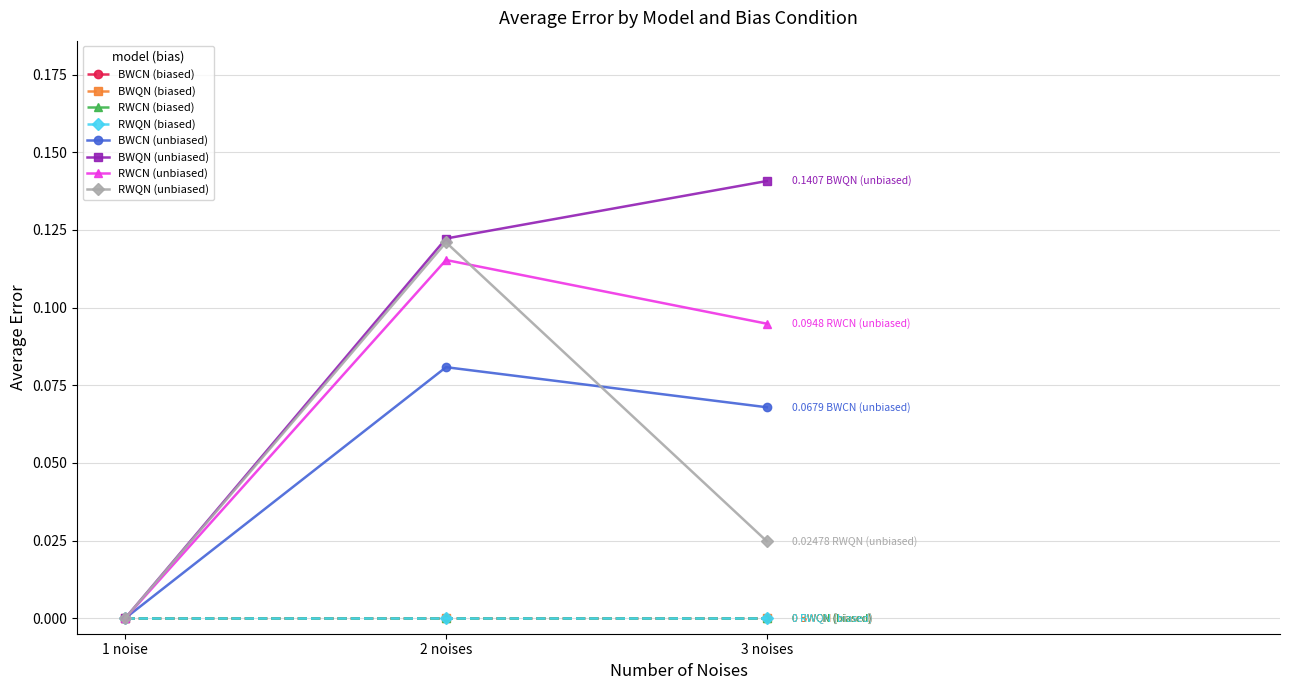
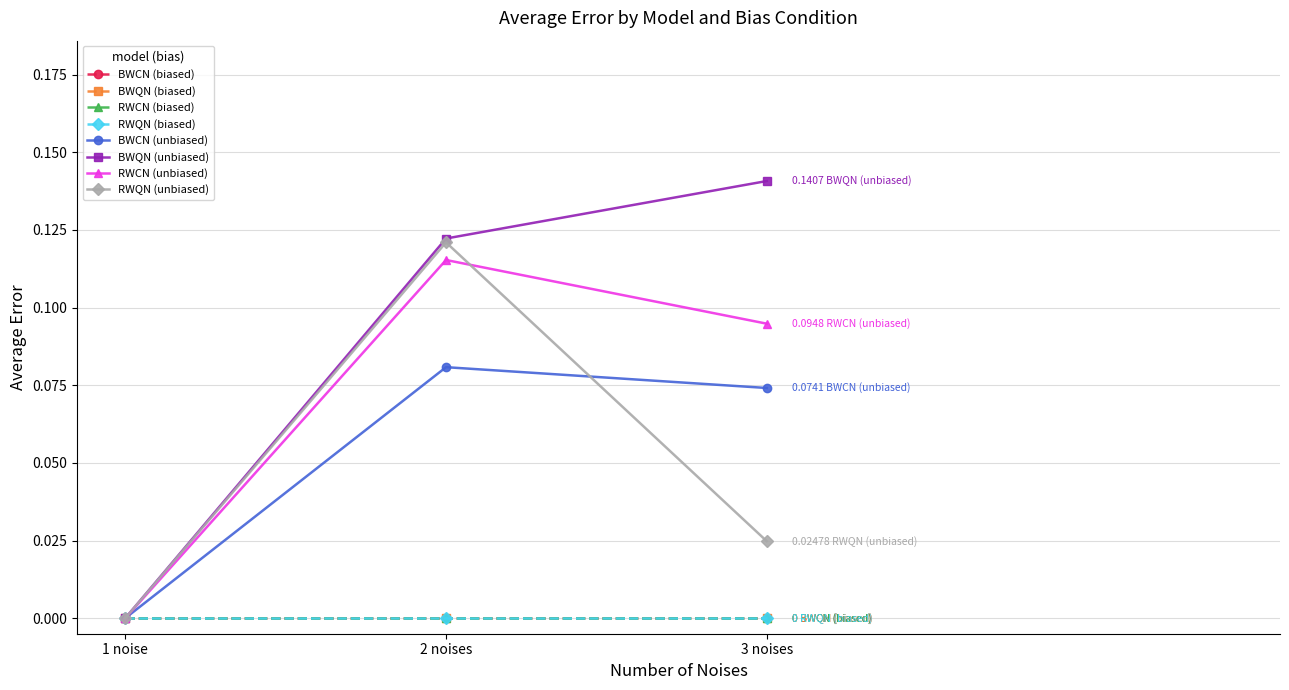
  {
    "RWQN (biased)": {
      "2 noises": 0.000,
      "3 noises": 0.000
    },
    "BWCN (unbiased)": {
-     "3 noises": 0.0679
+     "3 noises": 0.0741
    },
    "BWQN (unbiased)": {
      "2 noises": 0.122,
      "3 noises": 0.141
    },
    "RWCN (unbiased)": {
      "2 noises": 0.115,
      "3 noises": 0.095
    },
    "RWQN (unbiased)": {
      "2 noises": 0.121,
      "3 noises": 0.025
    }
  }
